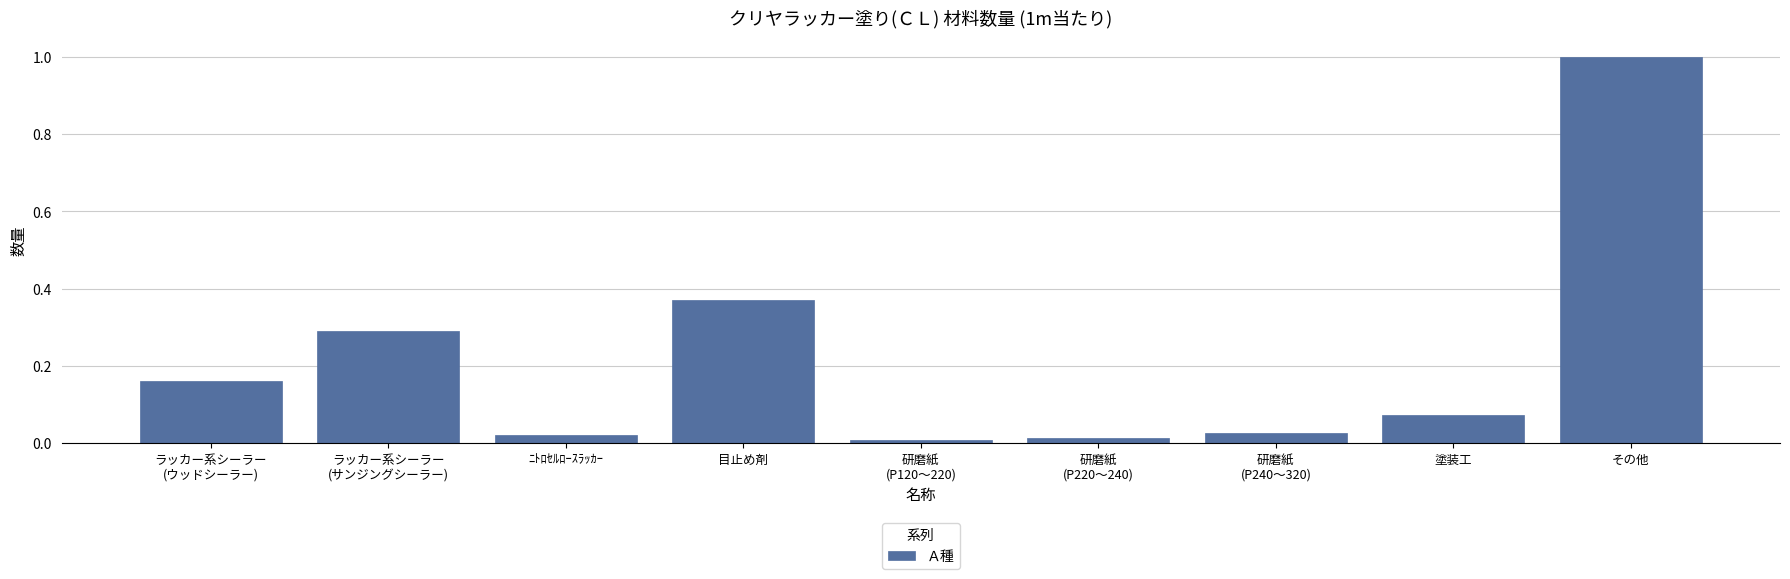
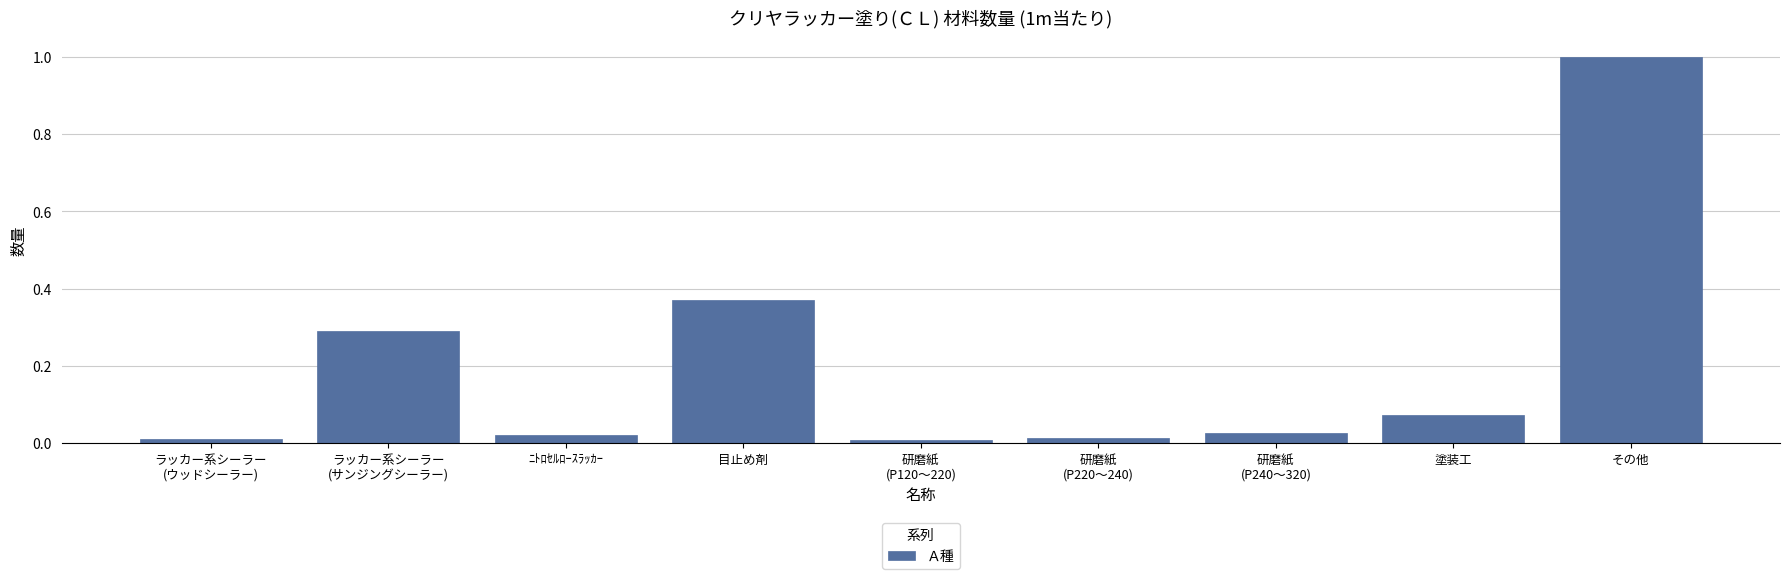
  {
-   "ラッカー系シーラー (ウッドシーラー)": 0.16,
+   "ラッカー系シーラー (ウッドシーラー)": 0.01,
    "ラッカー系シーラー (サンジングシーラー)": 0.29,
    "ﾆﾄﾛｾﾙﾛｰｽﾗｯｶｰ": 0.02,
    "目止め剤": 0.37,
    "研磨紙 (P120～220)": 0.01,
    "研磨紙 (P220～240)": 0.01,
    "研磨紙 (P240～320)": 0.03,
    "塗装工": 0.07,
    "その他": 1.00
  }
